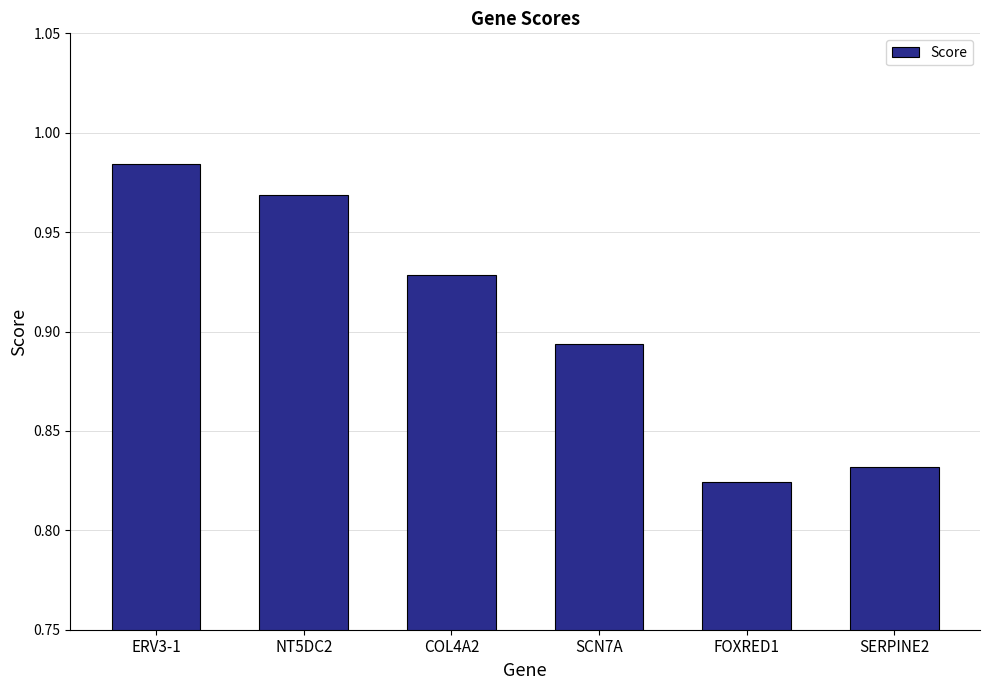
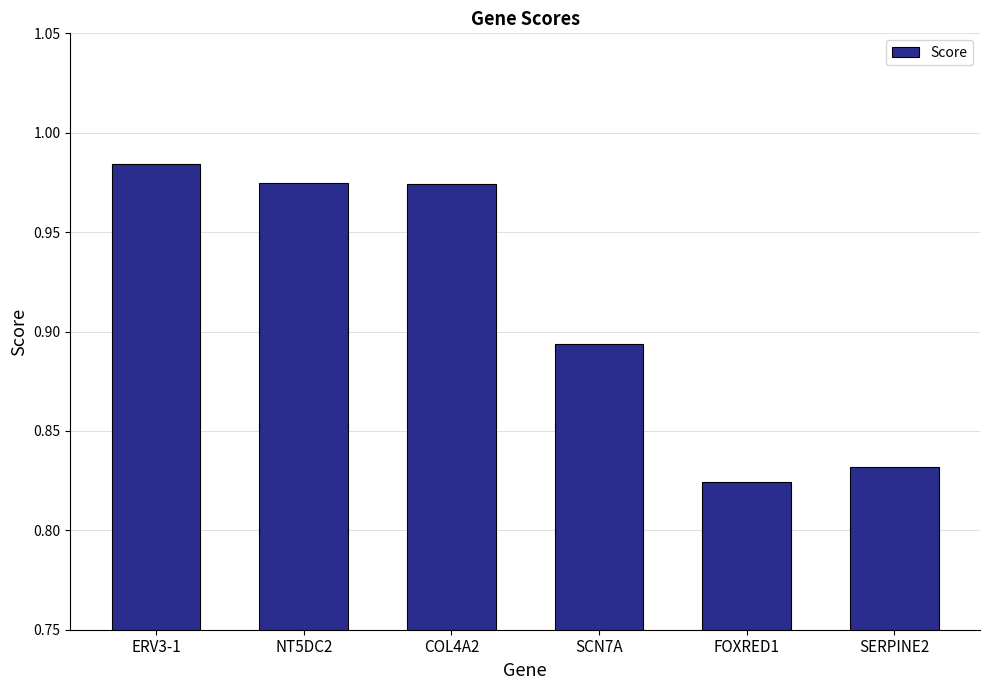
  {
    "ERV3-1": 0.984,
-   "NT5DC2": 0.969,
-   "COL4A2": 0.929,
+   "NT5DC2": 0.975,
+   "COL4A2": 0.974,
    "SCN7A": 0.894,
    "FOXRED1": 0.824,
    "SERPINE2": 0.832
  }
